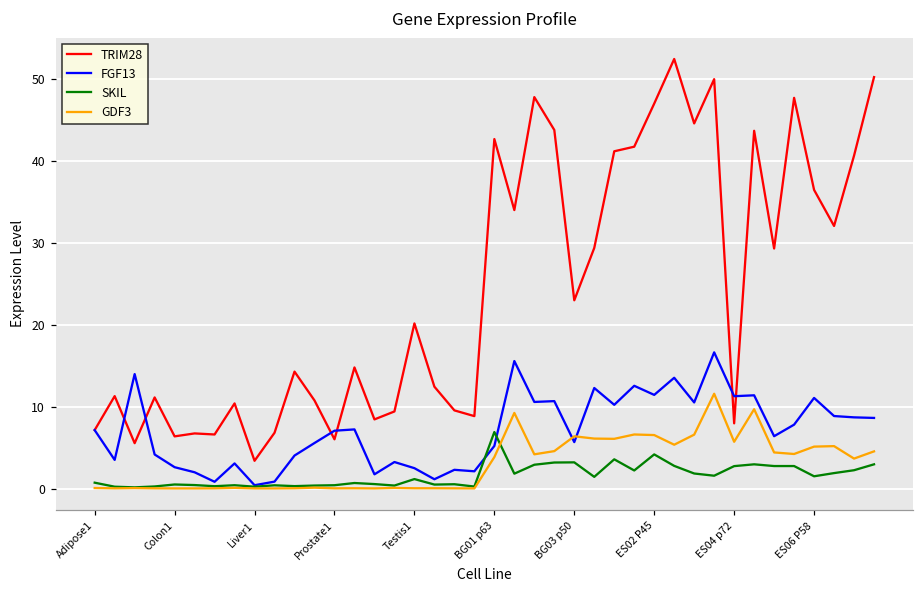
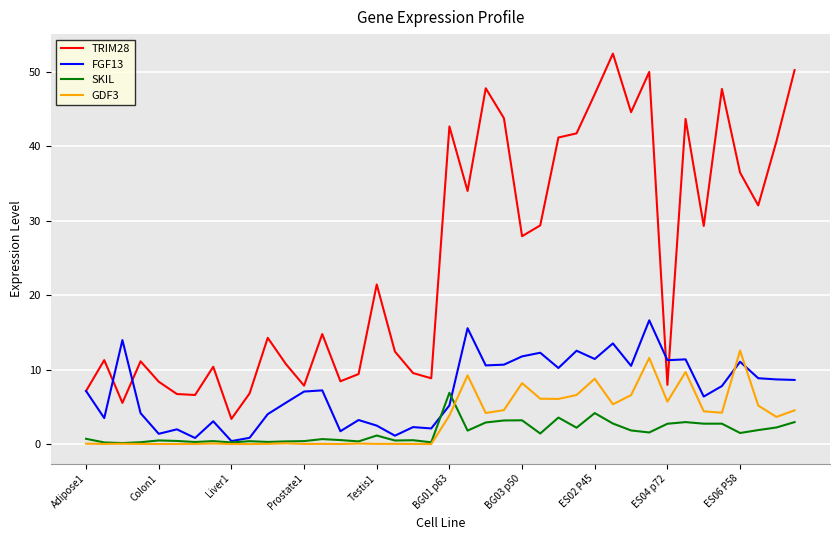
  {
    "TRIM28": {
-     "Colon1": 6,
+     "Colon1": 8,
      "Liver1": 3,
-     "Prostate1": 6,
-     "Testis1": 20,
+     "Prostate1": 8,
+     "Testis1": 21,
      "BG01 p63": 43,
-     "BG03 p50": 23,
+     "BG03 p50": 28,
      "ES02 P45": 47,
      "ES04 p72": 8,
      "ES06 P58": 36
    },
    "FGF13": {
-     "Colon1": 3,
+     "Colon1": 1,
      "Prostate1": 7,
      "Testis1": 2,
      "BG01 p63": 5,
-     "BG03 p50": 6,
+     "BG03 p50": 12,
      "ES02 P45": 11,
      "ES04 p72": 11,
      "ES06 P58": 11
    },
    "SKIL": {
      "Adipose1": 1,
      "Colon1": 1,
      "Prostate1": 0,
      "Testis1": 1,
      "BG01 p63": 7,
      "BG03 p50": 3,
      "ES02 P45": 4,
      "ES04 p72": 3,
      "ES06 P58": 2
    },
    "GDF3": {
      "Adipose1": 0,
      "Colon1": 0,
      "Prostate1": 0,
      "Testis1": 0,
      "BG01 p63": 4,
-     "BG03 p50": 6,
-     "ES02 P45": 7,
+     "BG03 p50": 8,
+     "ES02 P45": 9,
      "ES04 p72": 6,
-     "ES06 P58": 5
+     "ES06 P58": 13
    }
  }
